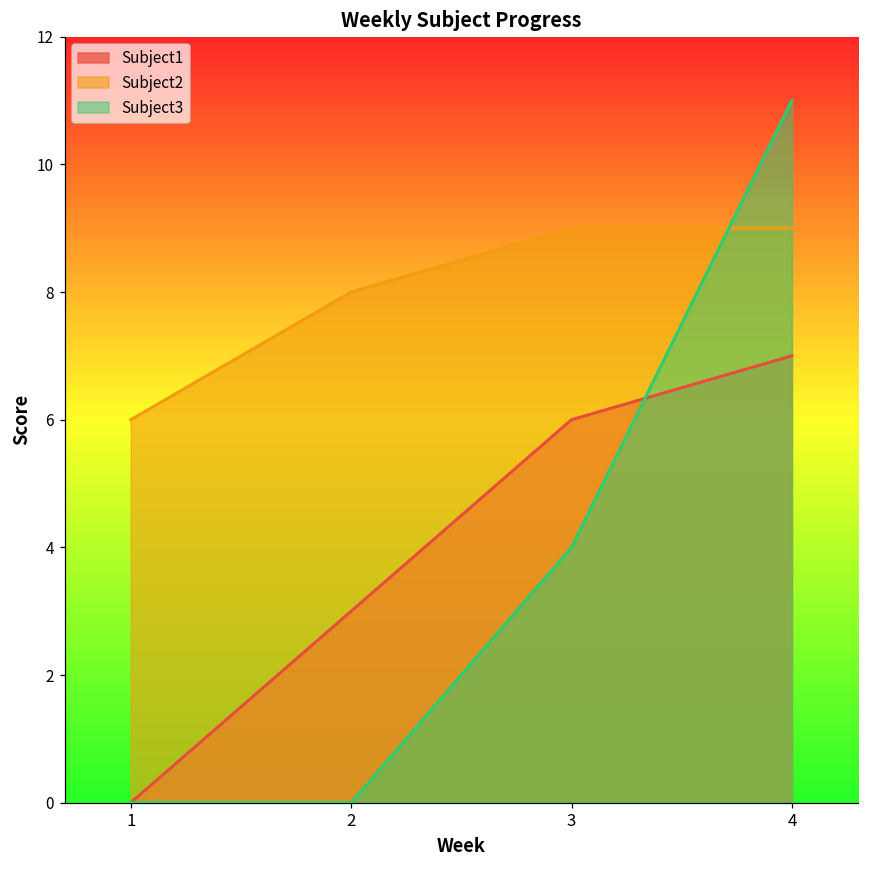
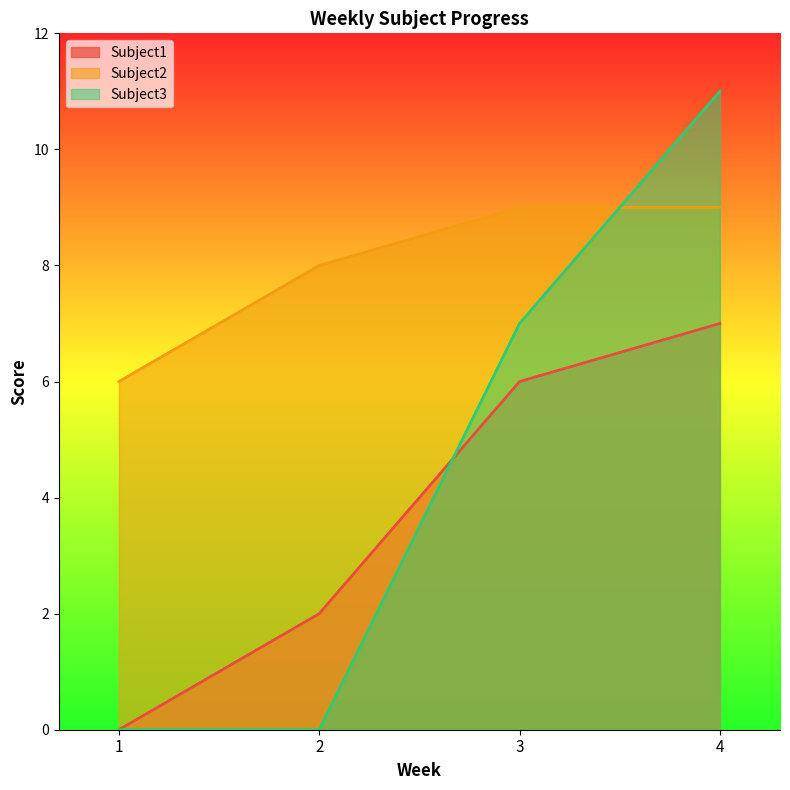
  {
    "Subject1": {
-     "2": 3,
+     "2": 2,
      "3": 6,
      "4": 7
    },
    "Subject2": {
      "1": 6,
      "2": 8,
      "3": 9,
      "4": 9
    },
    "Subject3": {
      "2": 0,
-     "3": 4,
+     "3": 7,
      "4": 11
    }
  }
